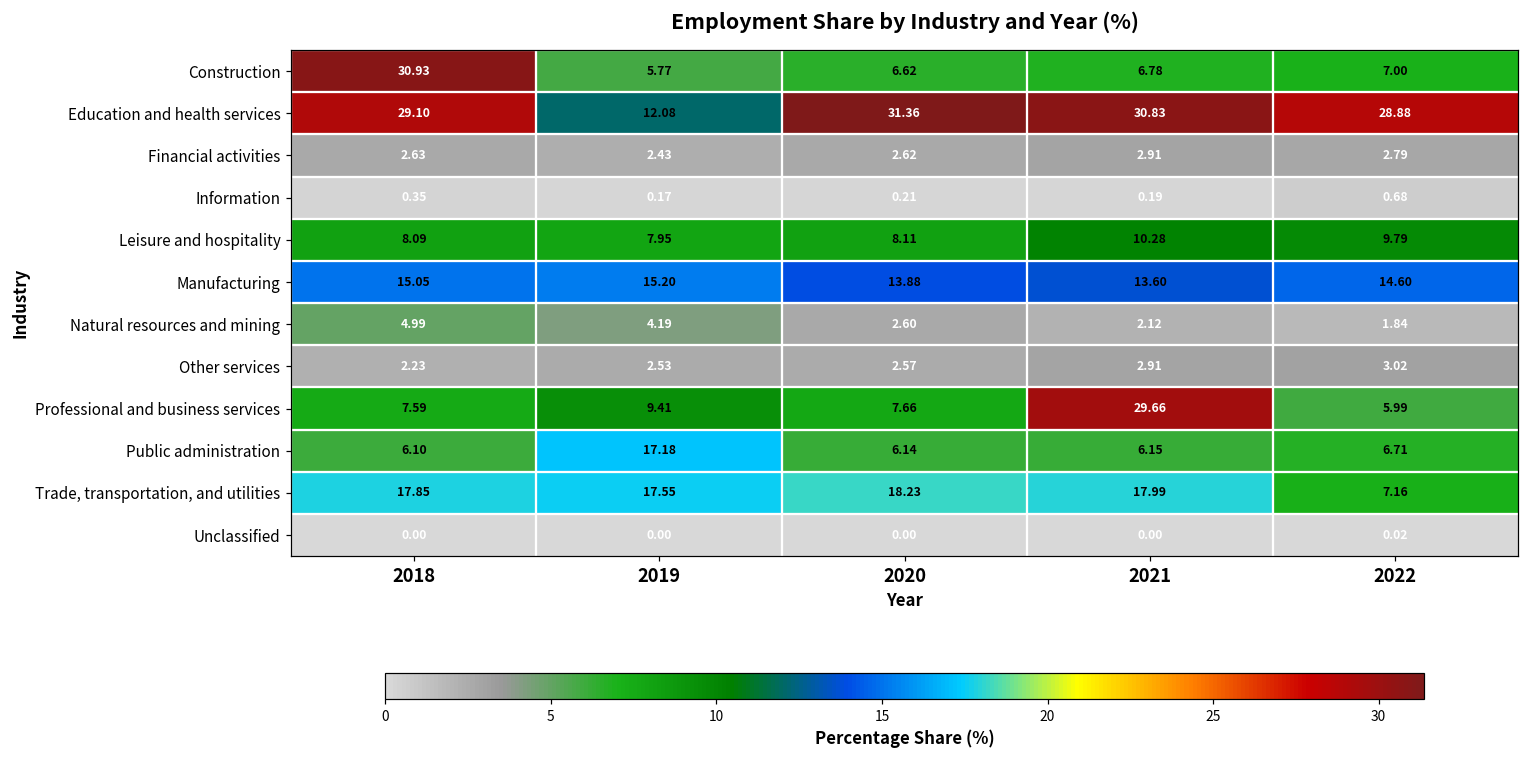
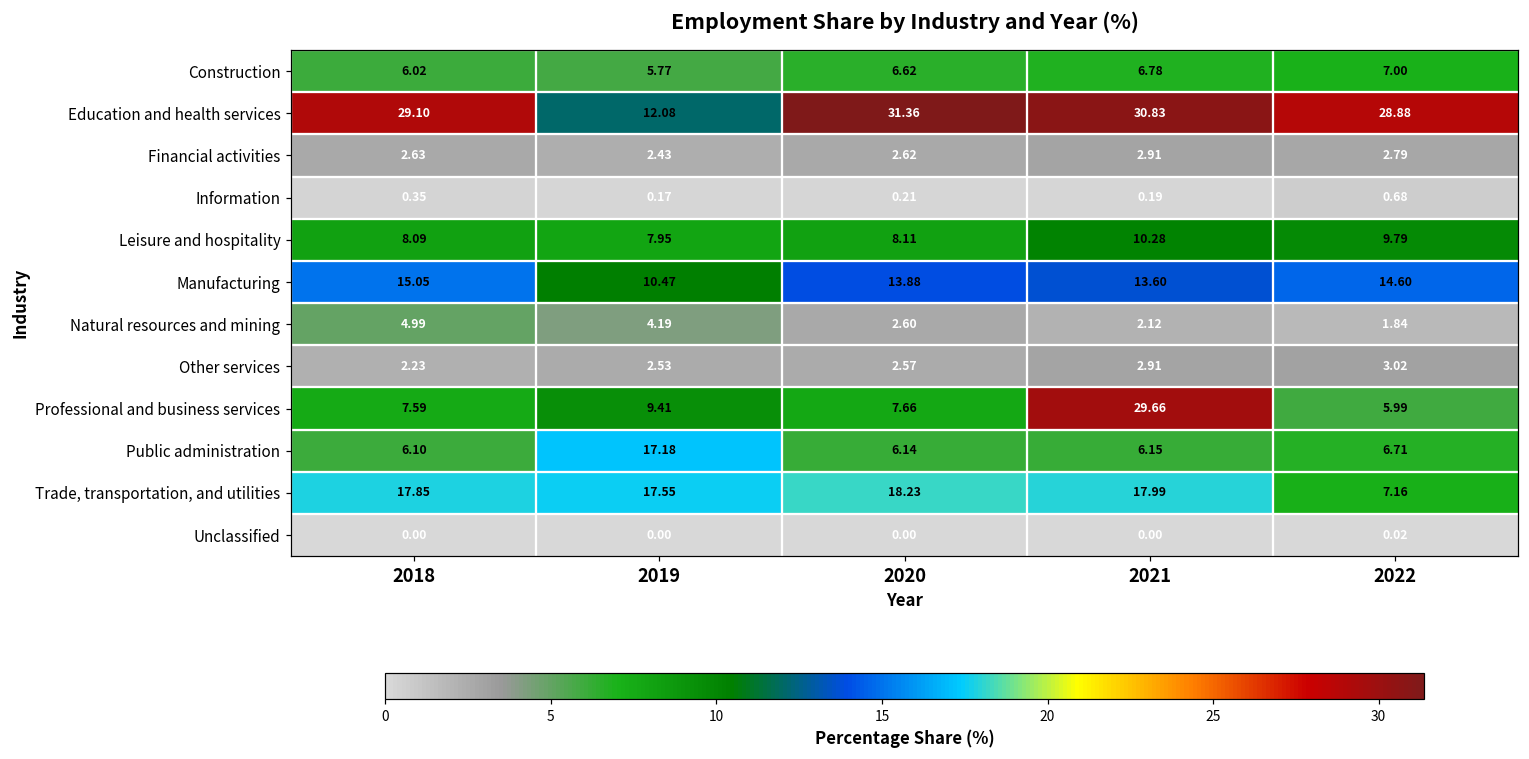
  {
    "Construction": {
-     "2018": 30.93,
+     "2018": 6.02,
      "2019": 5.77,
      "2020": 6.62,
      "2021": 6.78,
      "2022": 7.00
    },
    "Education and health services": {
      "2018": 29.10,
      "2019": 12.08,
      "2020": 31.36,
      "2021": 30.83,
      "2022": 28.88
    },
    "Financial activities": {
      "2018": 2.63,
      "2019": 2.43,
      "2020": 2.62,
      "2021": 2.91,
      "2022": 2.79
    },
    "Information": {
      "2022": 0.68
    },
    "Leisure and hospitality": {
      "2018": 8.09,
      "2019": 7.95,
      "2020": 8.11,
      "2021": 10.28,
      "2022": 9.79
    },
    "Manufacturing": {
      "2018": 15.05,
-     "2019": 15.20,
+     "2019": 10.47,
      "2020": 13.88,
      "2021": 13.60,
      "2022": 14.60
    },
    "Natural resources and mining": {
      "2018": 4.99,
      "2019": 4.19,
      "2020": 2.60,
      "2021": 2.12,
      "2022": 1.84
    },
    "Other services": {
      "2018": 2.23,
      "2019": 2.53,
      "2020": 2.57,
      "2021": 2.91,
      "2022": 3.02
    },
    "Professional and business services": {
      "2018": 7.59,
      "2019": 9.41,
      "2020": 7.66,
      "2021": 29.66,
      "2022": 5.99
    },
    "Public administration": {
      "2018": 6.10,
      "2019": 17.18,
      "2020": 6.14,
      "2021": 6.15,
      "2022": 6.71
    },
    "Trade, transportation, and utilities": {
      "2018": 17.85,
      "2019": 17.55,
      "2020": 18.23,
      "2021": 17.99,
      "2022": 7.16
    }
  }
